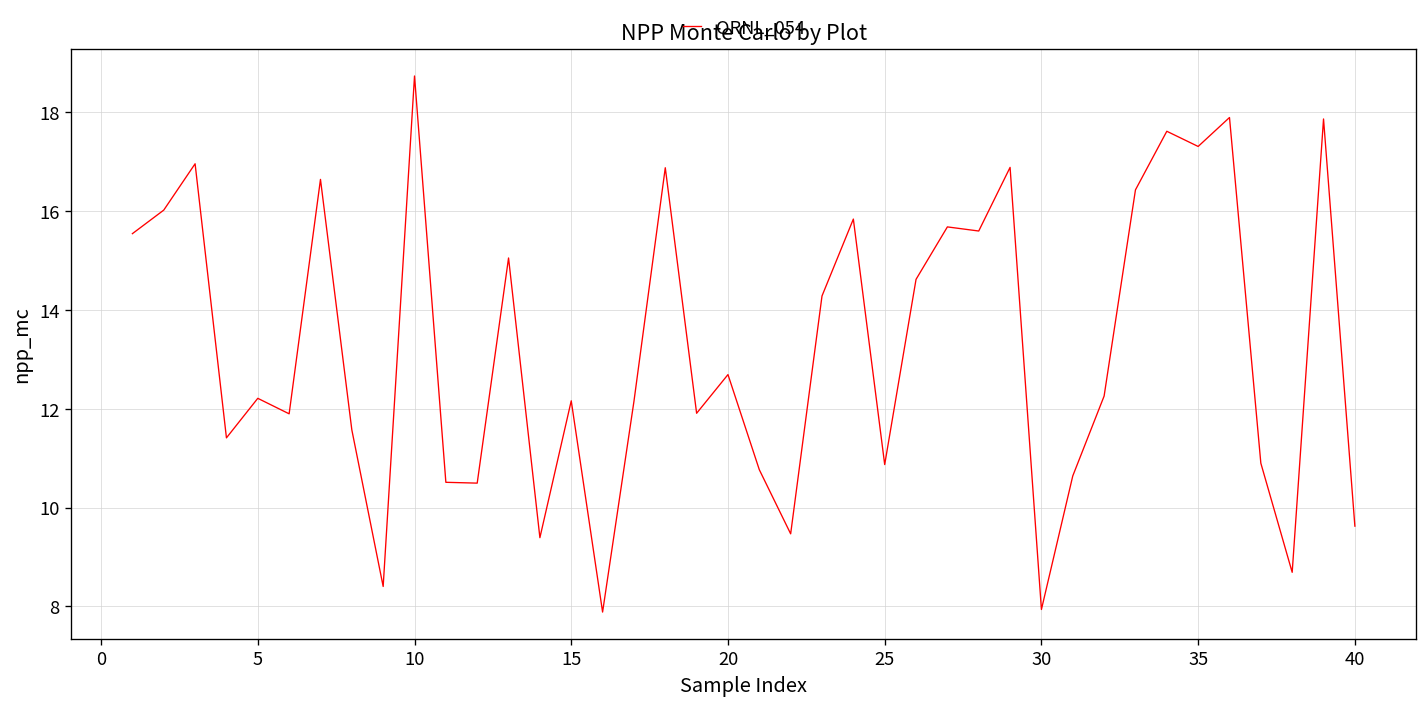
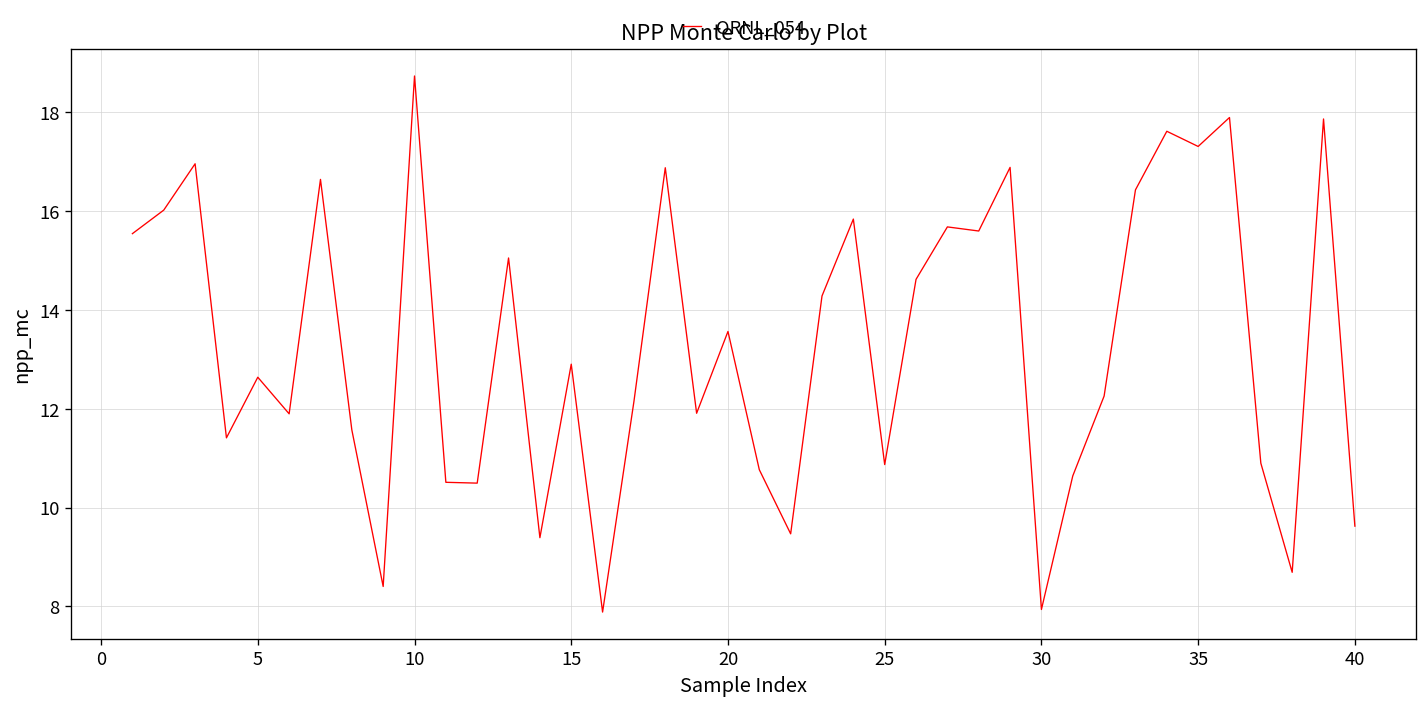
  {
-   "5": 12.2,
+   "5": 12.6,
    "10": 18.7,
-   "15": 12.2,
-   "20": 12.7,
+   "15": 12.9,
+   "20": 13.6,
    "25": 10.9,
    "30": 7.9,
    "35": 17.3,
    "40": 9.6
  }
